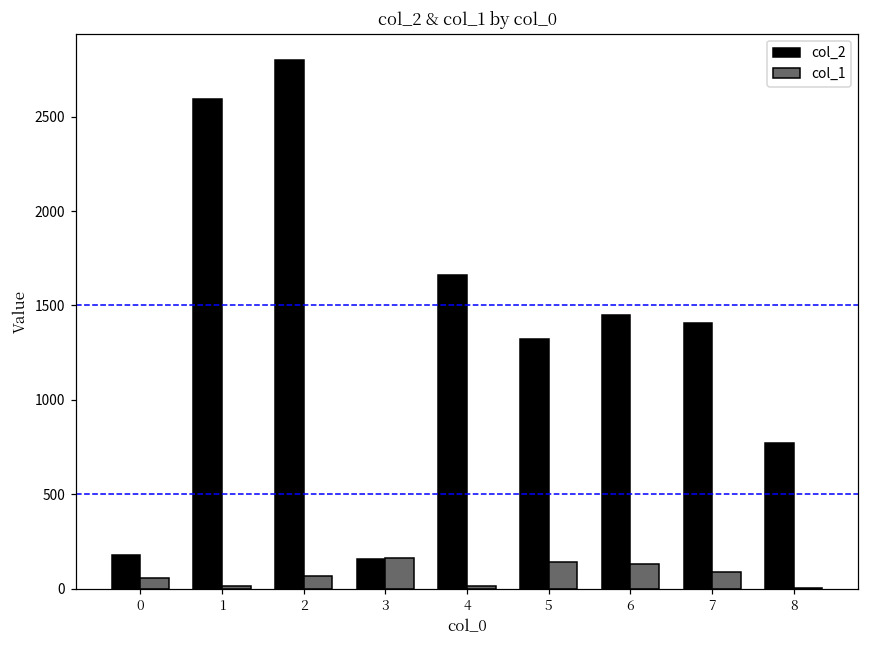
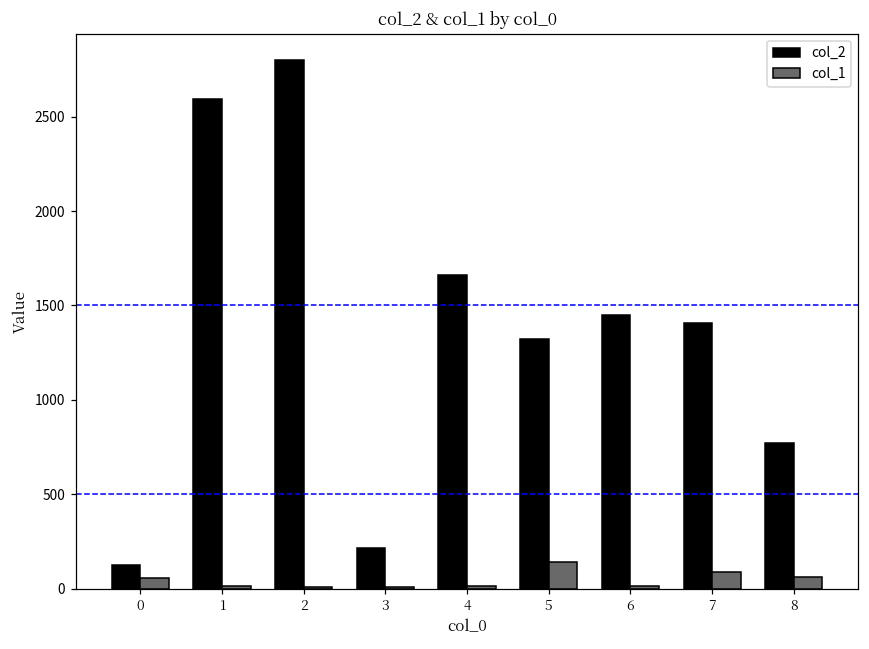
  {
    "col_2": {
-     "0": 180,
+     "0": 130,
      "1": 2590,
      "2": 2800,
-     "3": 160,
+     "3": 220,
      "4": 1660,
      "5": 1320,
      "6": 1450,
      "7": 1410,
      "8": 770
    },
    "col_1": {
      "0": 60,
-     "2": 70,
-     "3": 160,
+     "2": 10,
+     "3": 10,
      "5": 140,
-     "6": 130,
+     "6": 10,
      "7": 90,
-     "8": 0
+     "8": 60
    }
  }
